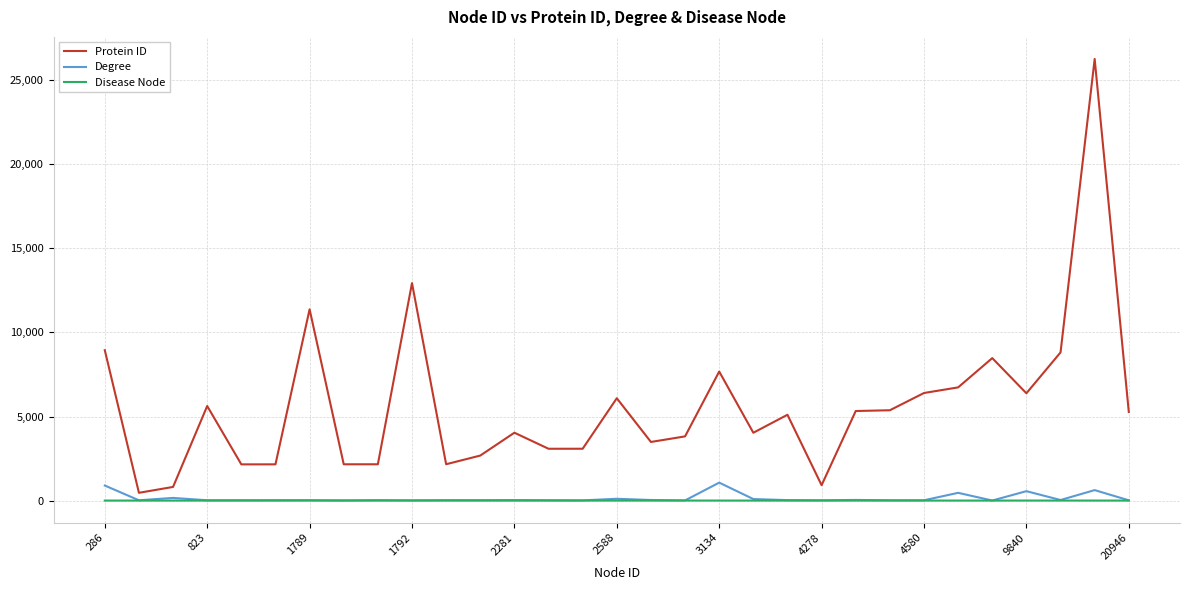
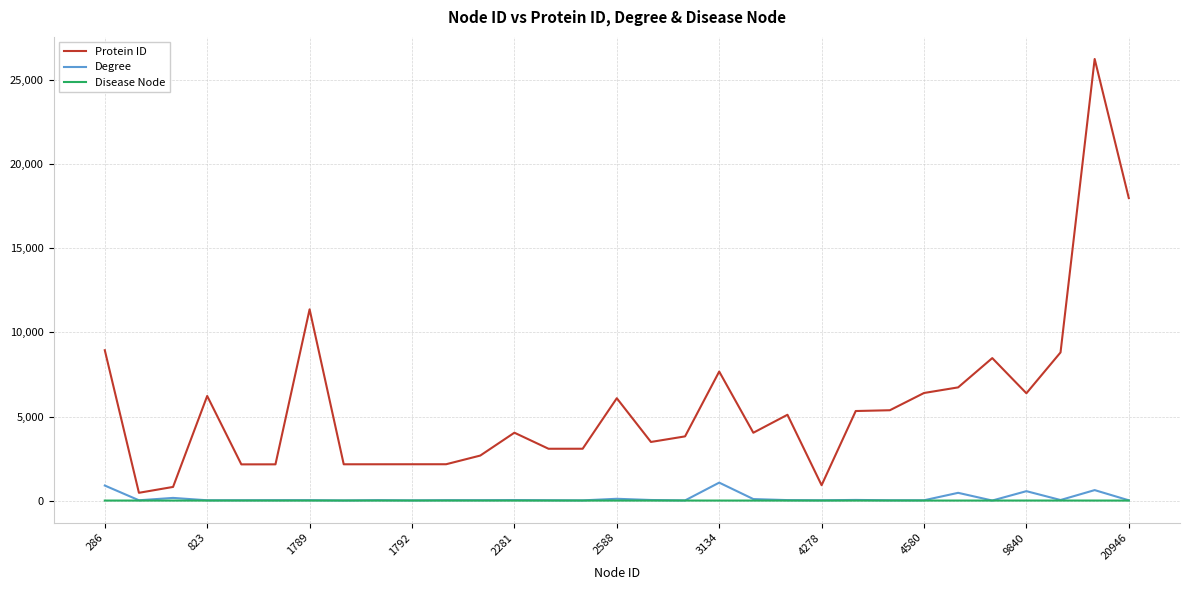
  {
    "Protein ID": {
      "286": "8,900",
-     "823": "5,600",
+     "823": "6,200",
      "1789": "11,400",
-     "1792": "12,900",
+     "1792": "2,200",
      "2281": "4,000",
      "2588": "6,100",
      "3134": "7,700",
      "4278": "900",
      "4580": "6,400",
      "9840": "6,400",
-     "20946": "5,300"
+     "20946": "18,000"
    },
    "Degree": {
      "286": "900",
      "3134": "1,100",
      "9840": "600"
    },
    "Disease Node": {
      "286": "0",
      "3134": "0",
      "9840": "0"
    }
  }
